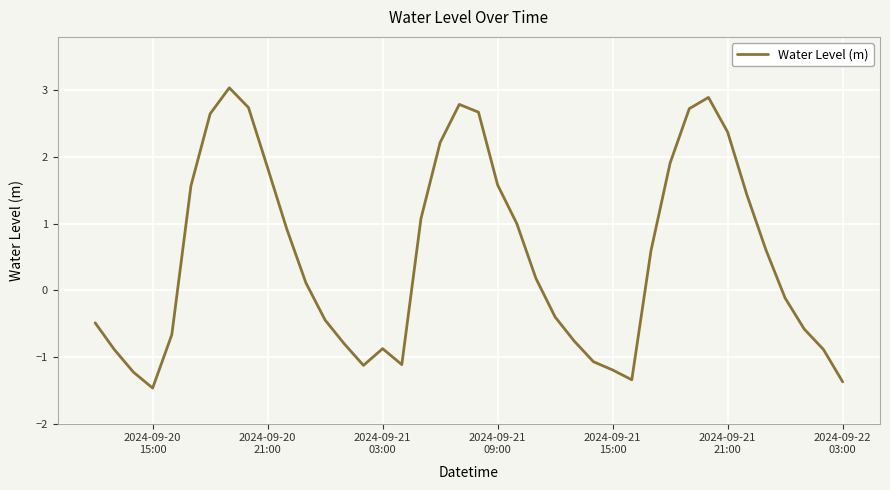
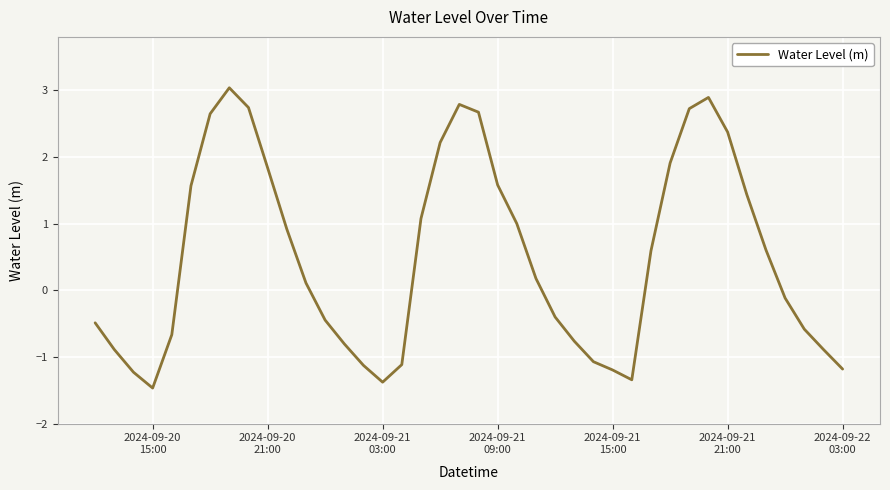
  {
    "2024-09-20 15:00": -1.5,
    "2024-09-20 21:00": 1.8,
-   "2024-09-21 03:00": -0.9,
+   "2024-09-21 03:00": -1.4,
    "2024-09-21 09:00": 1.6,
    "2024-09-21 15:00": -1.2,
    "2024-09-21 21:00": 2.4,
-   "2024-09-22 03:00": -1.4
+   "2024-09-22 03:00": -1.2
  }
